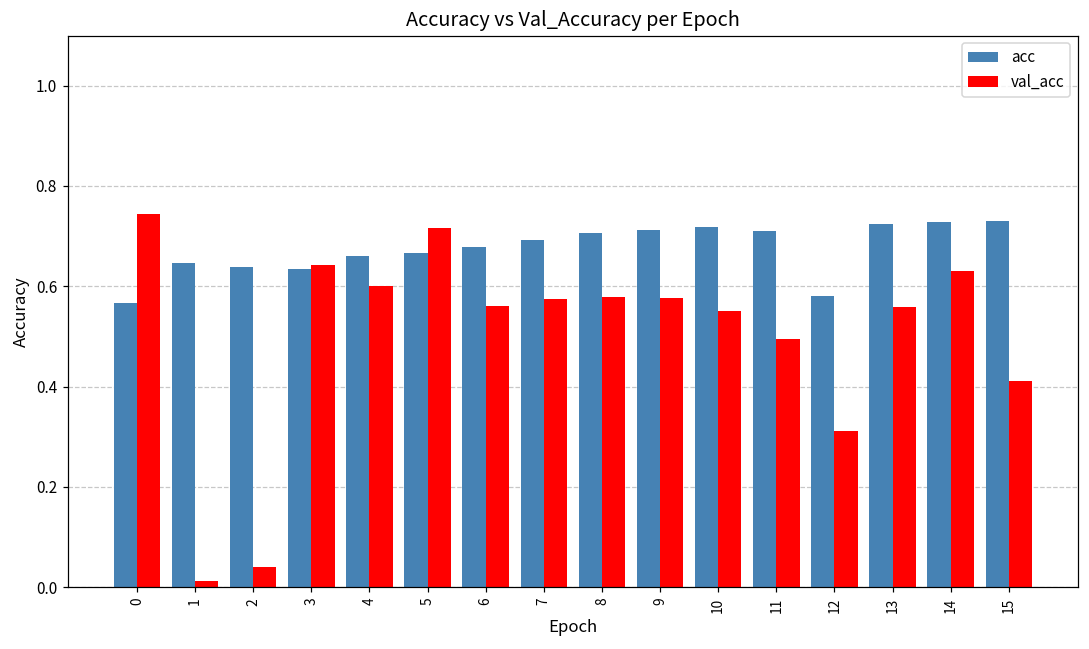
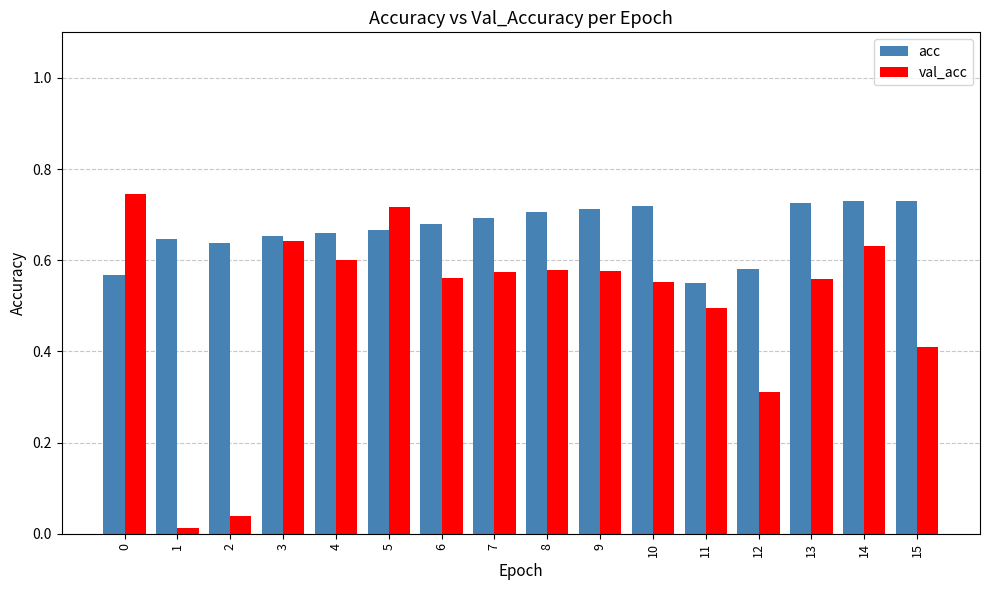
  {
    "acc": {
      "0": 0.57,
      "1": 0.65,
      "2": 0.64,
-     "3": 0.63,
+     "3": 0.65,
      "4": 0.66,
      "5": 0.67,
      "6": 0.68,
      "7": 0.69,
      "8": 0.71,
      "9": 0.71,
      "10": 0.72,
-     "11": 0.71,
+     "11": 0.55,
      "12": 0.58,
      "13": 0.72,
      "14": 0.73,
      "15": 0.73
    },
    "val_acc": {
      "0": 0.74,
      "1": 0.01,
      "2": 0.04,
      "3": 0.64,
      "4": 0.60,
      "5": 0.72,
      "6": 0.56,
      "7": 0.57,
      "8": 0.58,
      "9": 0.58,
      "10": 0.55,
      "11": 0.50,
      "12": 0.31,
      "13": 0.56,
      "14": 0.63,
      "15": 0.41
    }
  }
